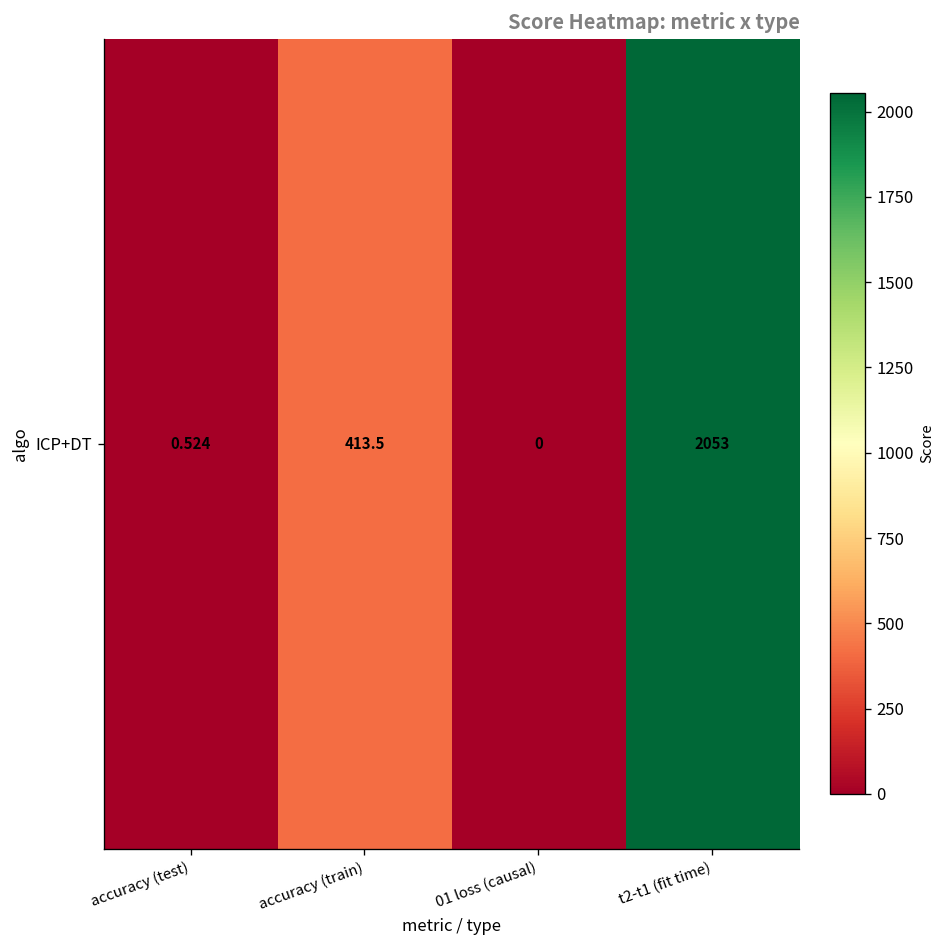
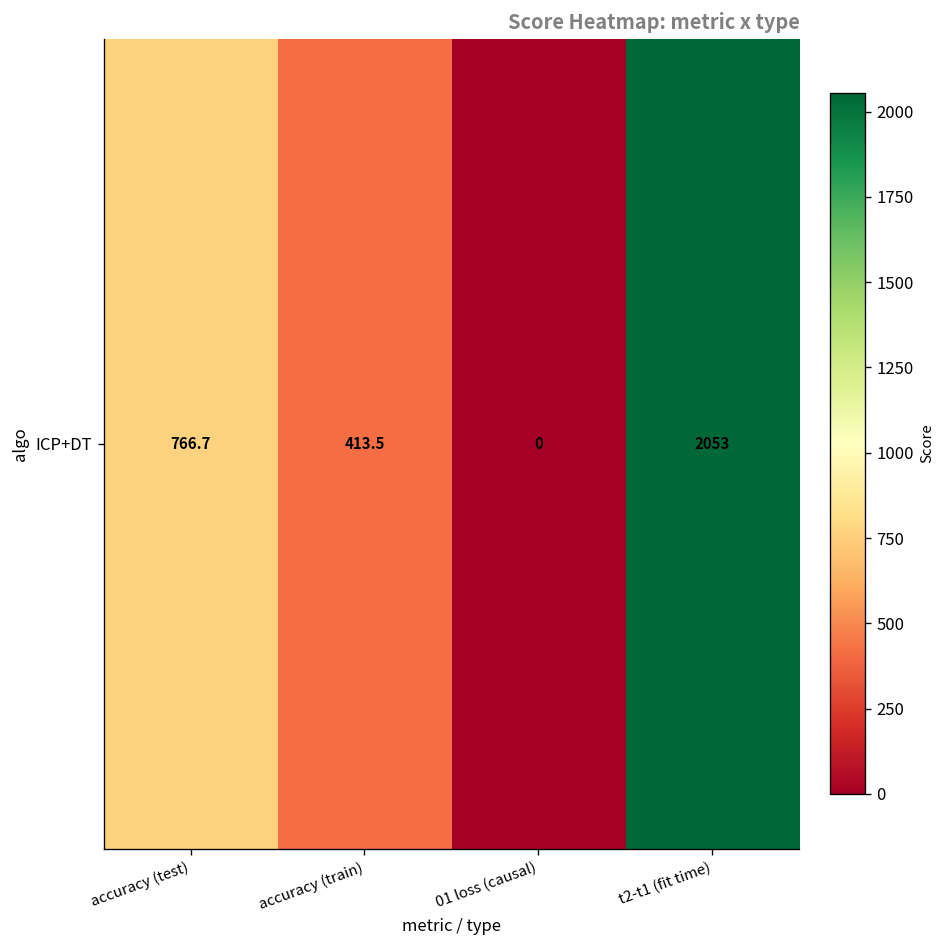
  {
    "ICP+DT": {
-     "accuracy (test)": 0.524,
+     "accuracy (test)": 766.7,
      "accuracy (train)": 413.5,
      "01 loss (causal)": 0,
      "t2-t1 (fit time)": 2053
    }
  }
